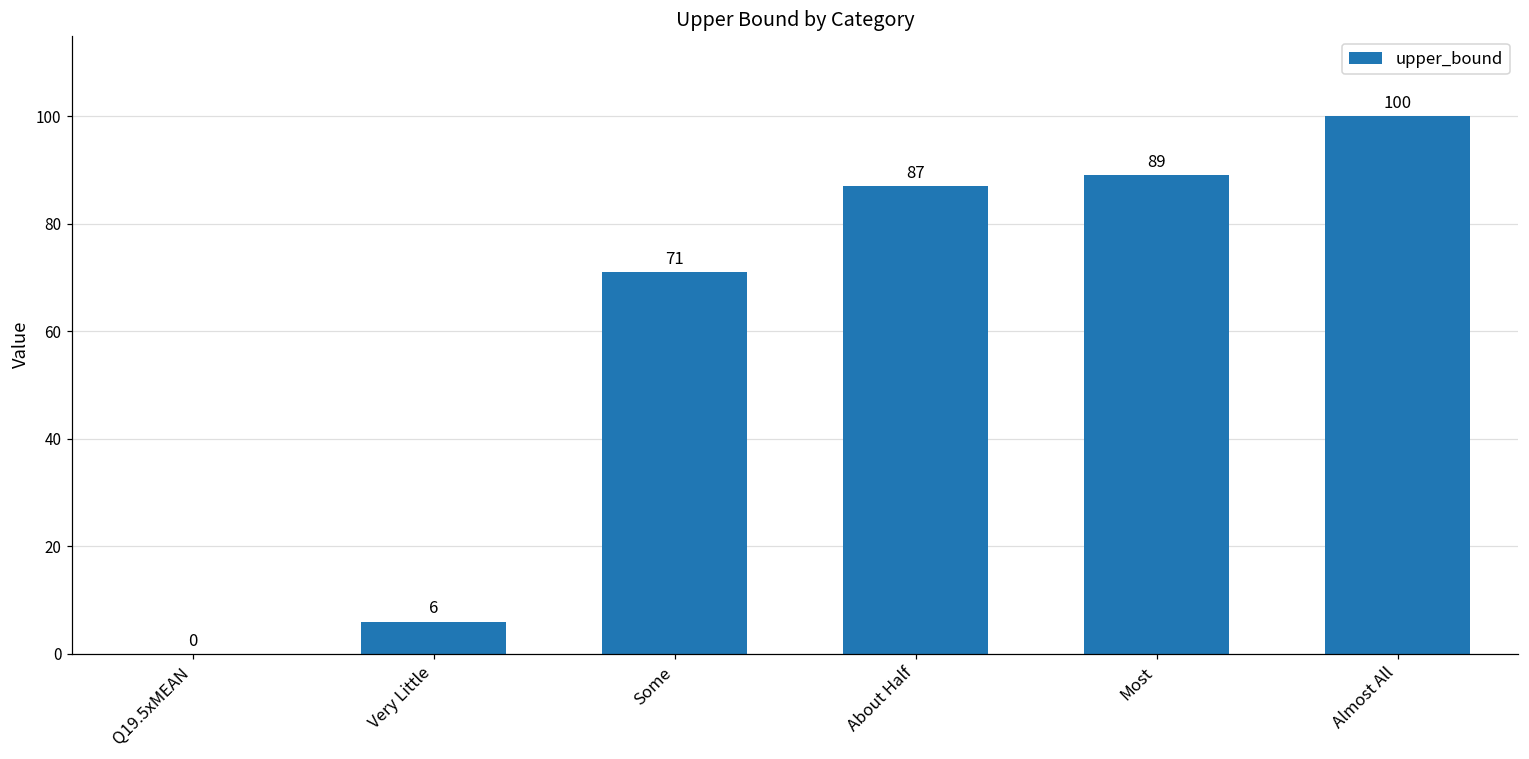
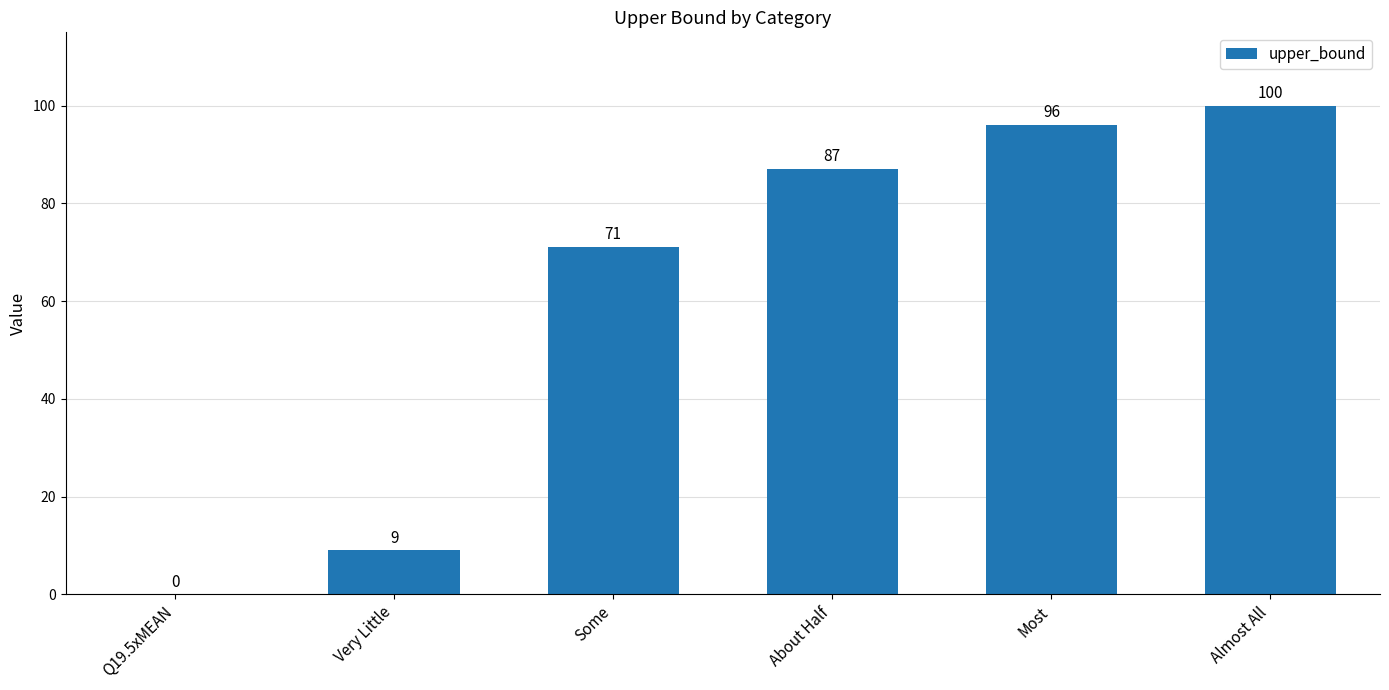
  {
    "Q19.5xMEAN": 0,
-   "Very Little": 6,
+   "Very Little": 9,
    "Some": 71,
    "About Half": 87,
-   "Most": 89,
+   "Most": 96,
    "Almost All": 100
  }
